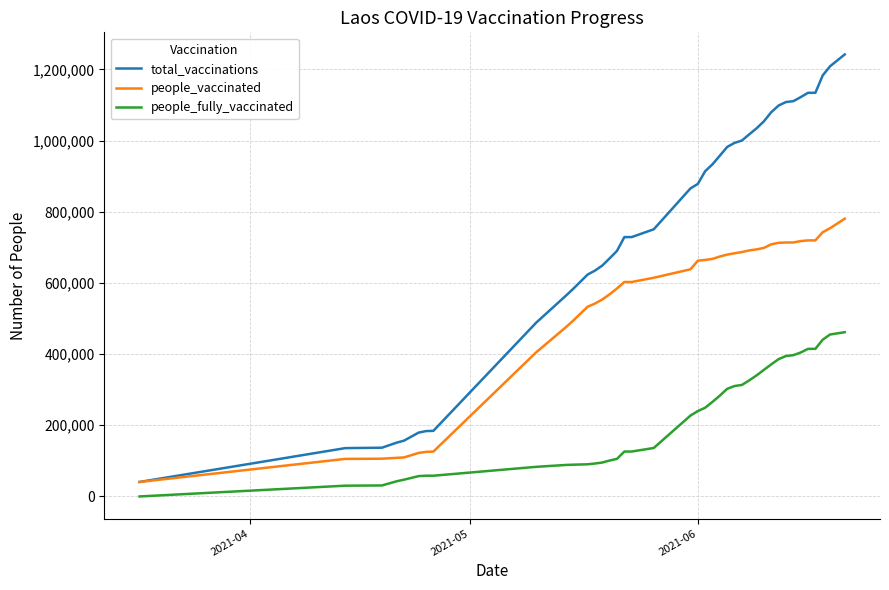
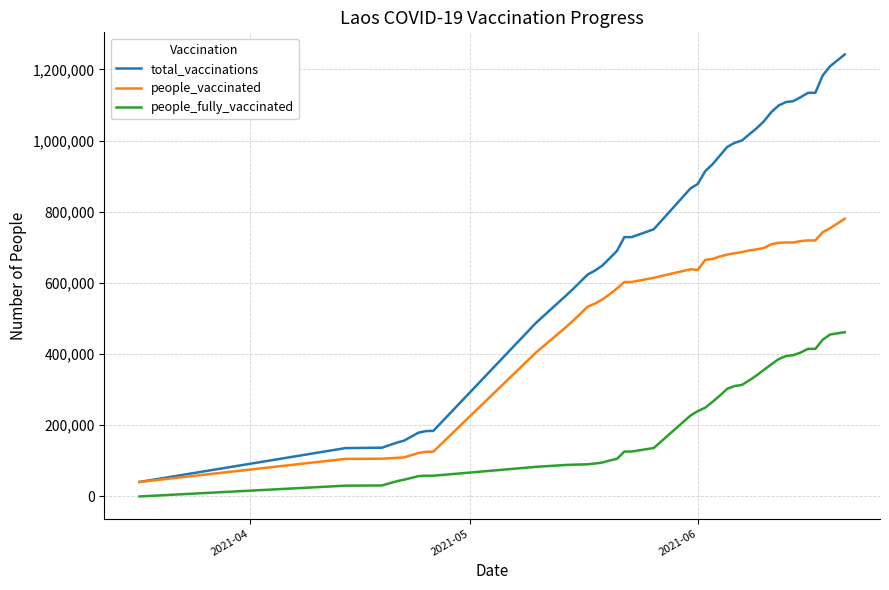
  {
    "total_vaccinations": {
      "2021-06": "880,000"
    },
    "people_vaccinated": {
-     "2021-06": "660,000"
+     "2021-06": "640,000"
    },
    "people_fully_vaccinated": {
      "2021-06": "240,000"
    }
  }
